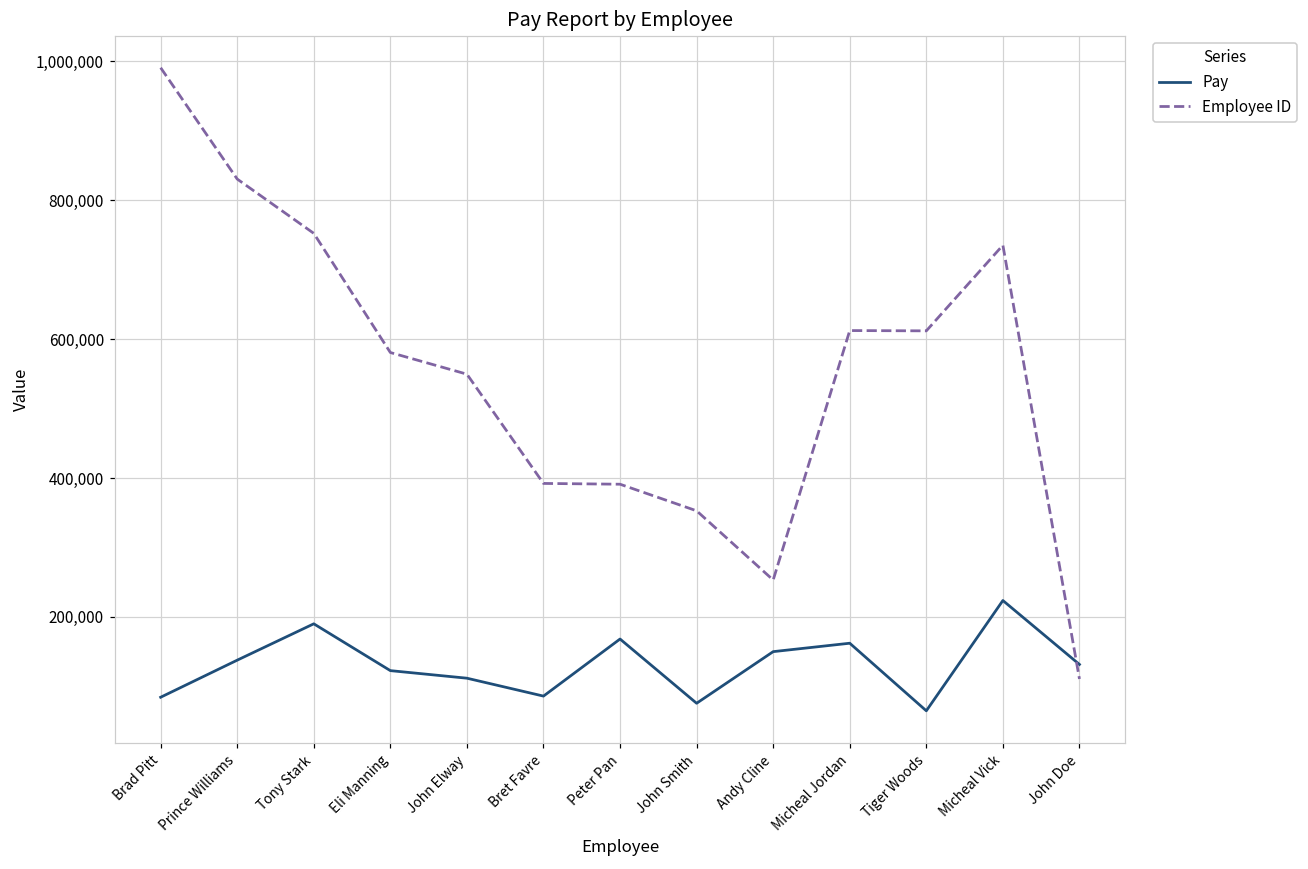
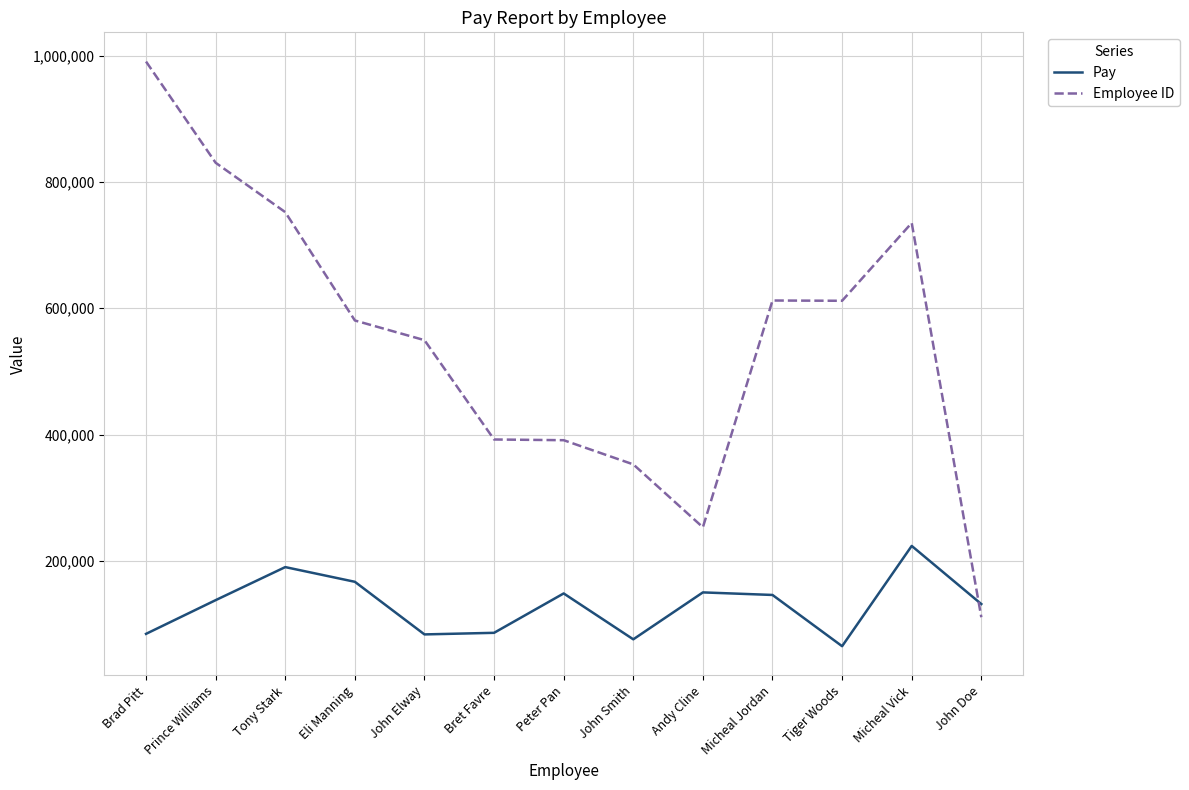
  {
    "Pay": {
      "Brad Pitt": "80,000",
      "Prince Williams": "140,000",
      "Tony Stark": "190,000",
-     "Eli Manning": "120,000",
-     "John Elway": "110,000",
+     "Eli Manning": "170,000",
+     "John Elway": "80,000",
      "Bret Favre": "90,000",
-     "Peter Pan": "170,000",
+     "Peter Pan": "150,000",
      "John Smith": "80,000",
      "Andy Cline": "150,000",
-     "Micheal Jordan": "160,000",
+     "Micheal Jordan": "150,000",
      "Tiger Woods": "60,000",
      "Micheal Vick": "220,000",
      "John Doe": "130,000"
    },
    "Employee ID": {
      "Brad Pitt": "990,000",
      "Prince Williams": "830,000",
      "Tony Stark": "750,000",
      "Eli Manning": "580,000",
      "John Elway": "550,000",
      "Bret Favre": "390,000",
      "Peter Pan": "390,000",
      "John Smith": "350,000",
      "Andy Cline": "250,000",
      "Micheal Jordan": "610,000",
      "Tiger Woods": "610,000",
      "Micheal Vick": "740,000",
      "John Doe": "110,000"
    }
  }
